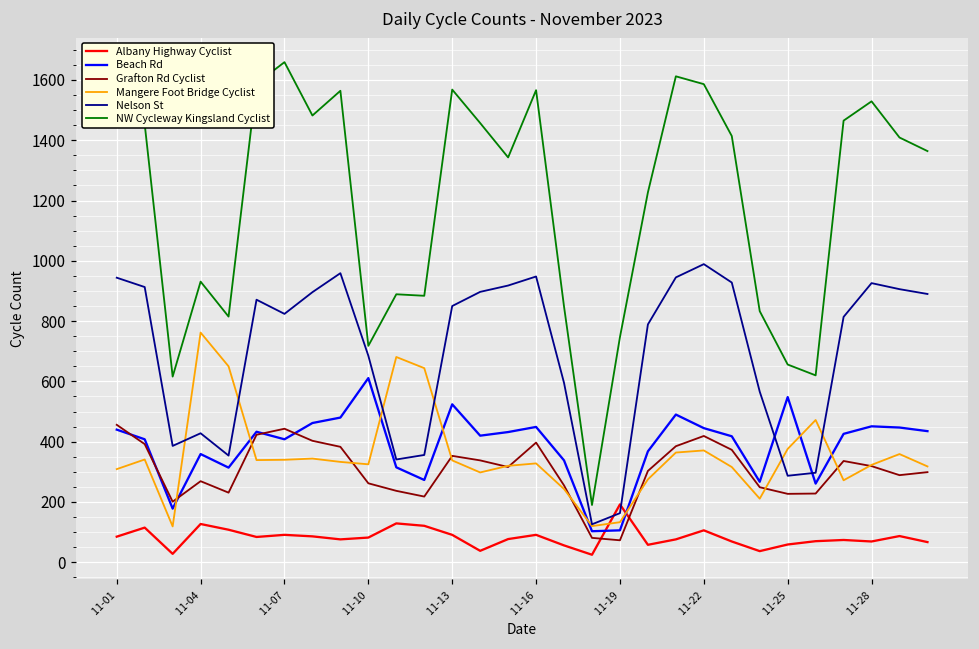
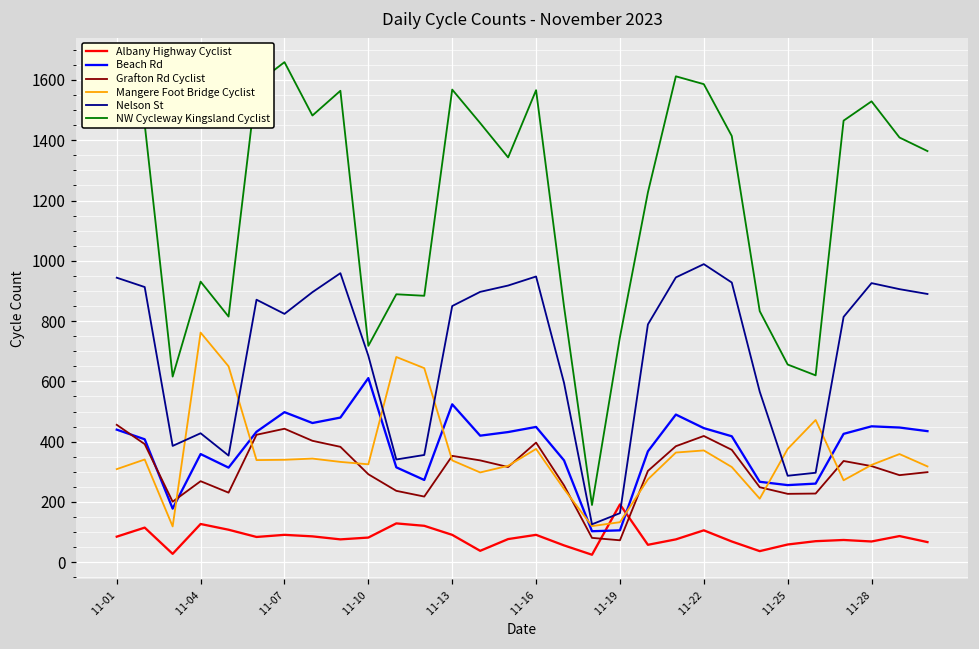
  {
    "Albany Highway Cyclist": {
      "11-01": 90,
      "11-04": 130,
      "11-07": 90,
      "11-10": 80,
      "11-13": 90,
      "11-16": 90,
      "11-19": 190,
      "11-22": 110,
      "11-25": 60,
      "11-28": 70
    },
    "Beach Rd": {
      "11-01": 440,
      "11-04": 360,
-     "11-07": 410,
+     "11-07": 500,
      "11-10": 610,
      "11-13": 520,
      "11-16": 450,
      "11-19": 110,
      "11-22": 450,
-     "11-25": 550,
+     "11-25": 260,
      "11-28": 450
    },
    "Grafton Rd Cyclist": {
      "11-01": 460,
      "11-04": 270,
      "11-07": 440,
-     "11-10": 260,
+     "11-10": 290,
      "11-13": 350,
      "11-16": 400,
      "11-19": 70,
      "11-22": 420,
      "11-25": 230
    },
    "Mangere Foot Bridge Cyclist": {
      "11-01": 310,
      "11-04": 760,
      "11-07": 340,
      "11-10": 330,
      "11-13": 340,
-     "11-16": 330,
+     "11-16": 380,
      "11-19": 130,
      "11-22": 370,
      "11-25": 380
    },
    "Nelson St": {
      "11-01": 940,
      "11-04": 430,
      "11-07": 820,
      "11-10": 690,
      "11-13": 850,
      "11-16": 950,
      "11-19": 160,
      "11-22": 990,
      "11-25": 290,
      "11-28": 930
    },
    "NW Cycleway Kingsland Cyclist": {
      "11-04": 930,
      "11-07": 1660,
      "11-10": 720,
      "11-13": 1570,
      "11-16": 1570,
      "11-19": 750,
      "11-22": 1590,
      "11-25": 660,
      "11-28": 1530
    }
  }
